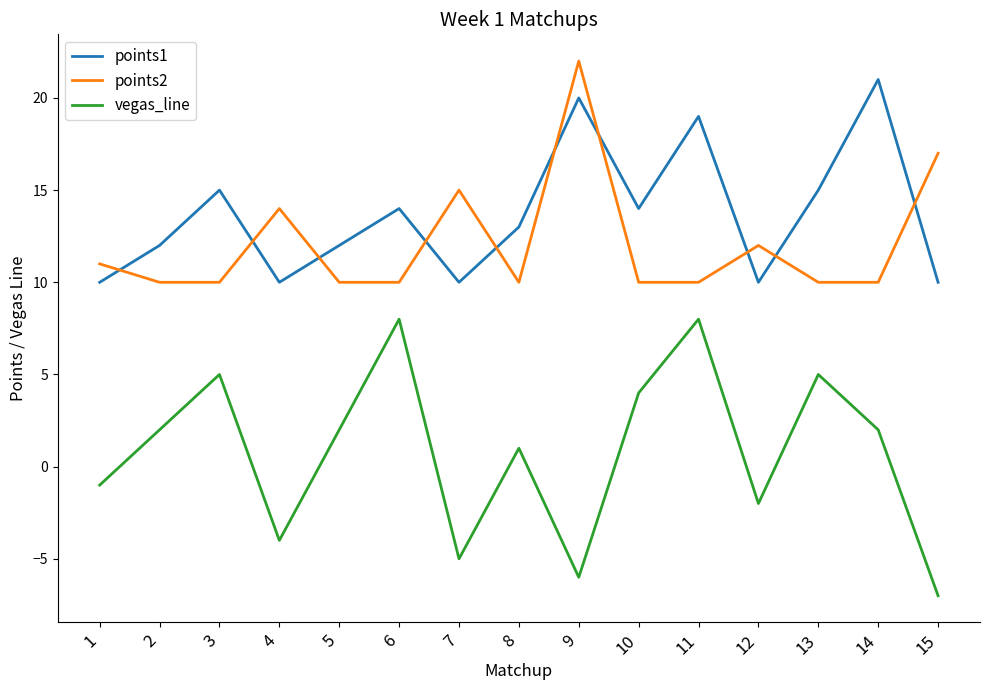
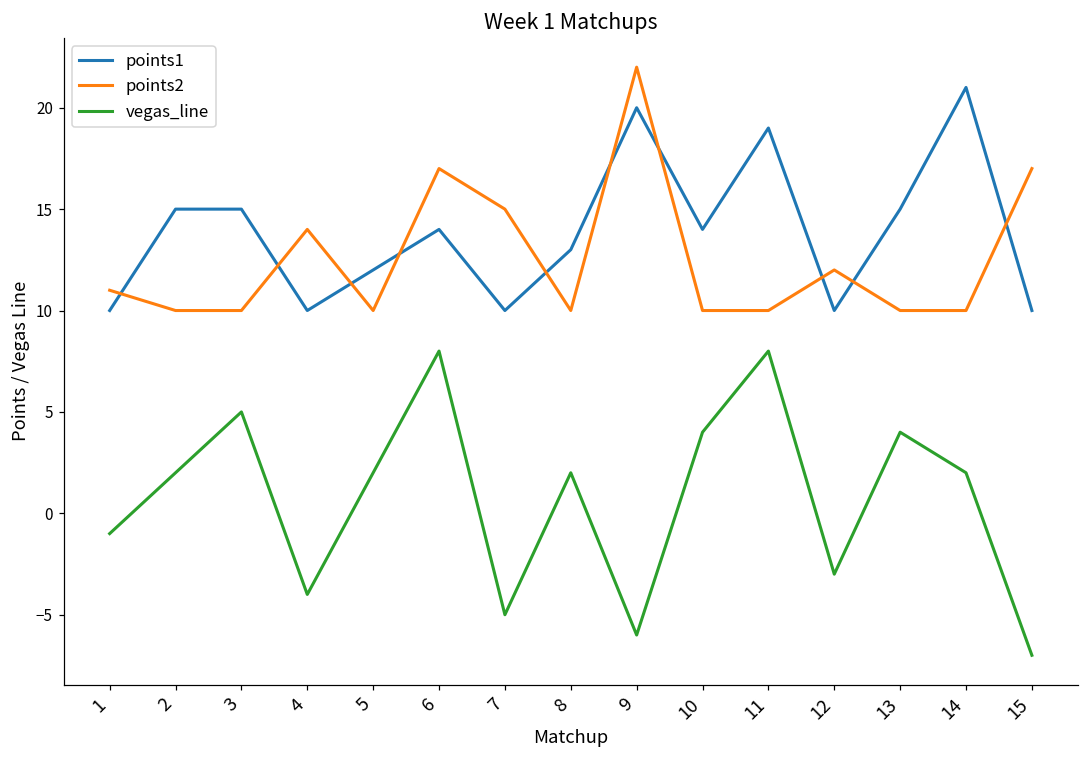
  {
    "points1": {
      "1": 10,
-     "2": 12,
+     "2": 15,
      "3": 15,
      "4": 10,
      "5": 12,
      "6": 14,
      "7": 10,
      "8": 13,
      "9": 20,
      "10": 14,
      "11": 19,
      "12": 10,
      "13": 15,
      "14": 21,
      "15": 10
    },
    "points2": {
      "1": 11,
      "2": 10,
      "3": 10,
      "4": 14,
      "5": 10,
-     "6": 10,
+     "6": 17,
      "7": 15,
      "8": 10,
      "9": 22,
      "10": 10,
      "11": 10,
      "12": 12,
      "13": 10,
      "14": 10,
      "15": 17
    },
    "vegas_line": {
      "1": -1,
      "2": 2,
      "3": 5,
      "4": -4,
      "5": 2,
      "6": 8,
      "7": -5,
-     "8": 1,
+     "8": 2,
      "9": -6,
      "10": 4,
      "11": 8,
-     "12": -2,
-     "13": 5,
+     "12": -3,
+     "13": 4,
      "14": 2,
      "15": -7
    }
  }
